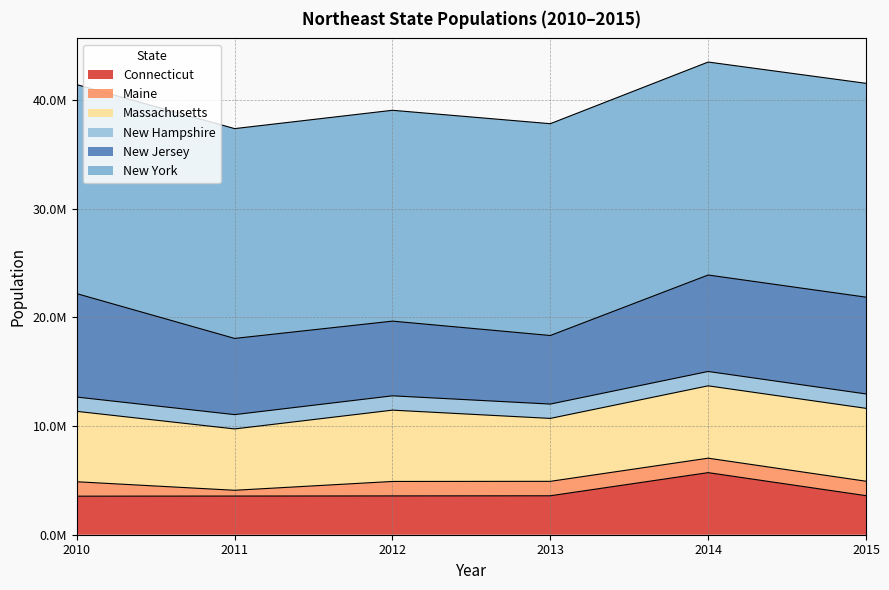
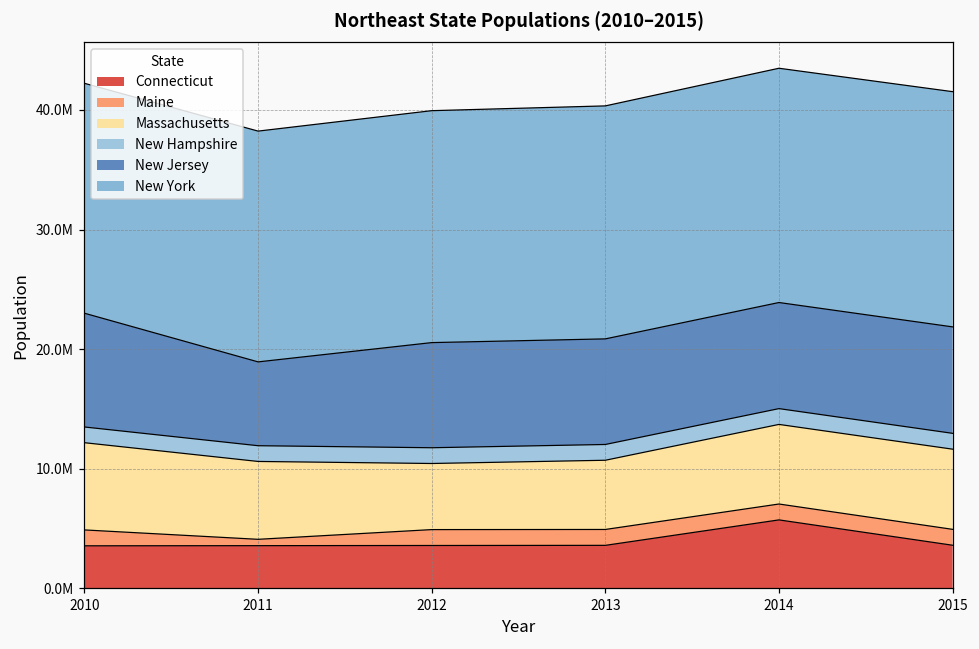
  {
    "Connecticut": {
      "2010": 3500000,
      "2011": 3600000,
      "2012": 3600000,
      "2013": 3600000,
      "2014": 5700000,
      "2015": 3600000
    },
    "Maine": {
      "2010": 1300000,
      "2011": 500000,
      "2012": 1300000,
      "2013": 1300000,
      "2014": 1300000,
      "2015": 1300000
    },
    "Massachusetts": {
-     "2010": 6500000,
-     "2011": 5600000,
-     "2012": 6600000,
+     "2010": 7300000,
+     "2011": 6500000,
+     "2012": 5500000,
      "2013": 5800000,
      "2014": 6700000,
      "2015": 6700000
    },
    "New Jersey": {
      "2010": 9500000,
      "2011": 7000000,
-     "2012": 6900000,
-     "2013": 6300000,
+     "2012": 8800000,
+     "2013": 8800000,
      "2014": 8900000,
      "2015": 8900000
    }
  }
